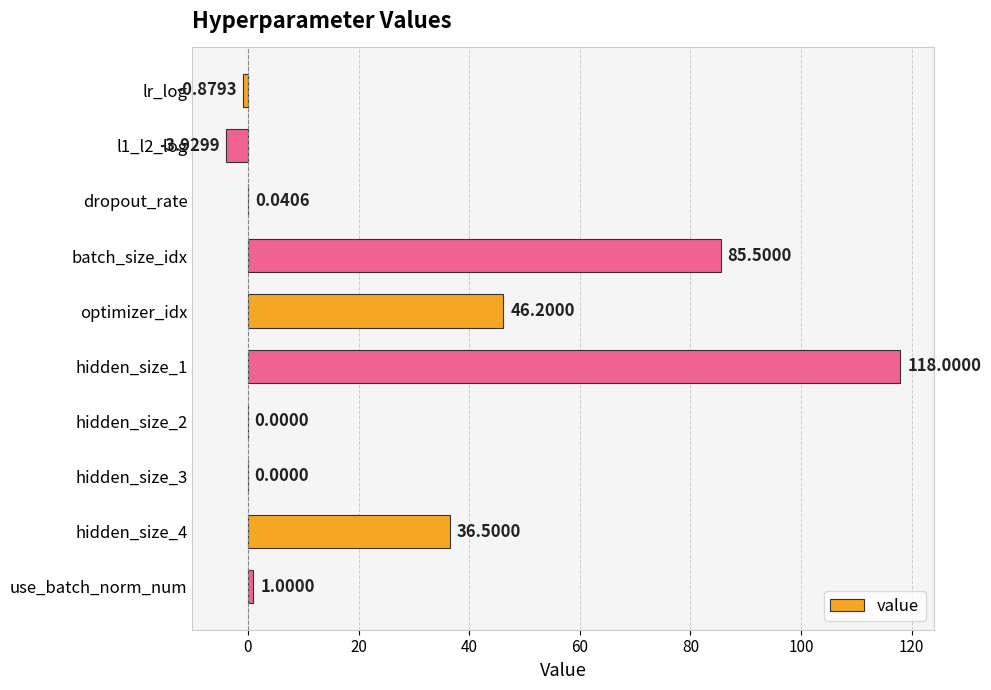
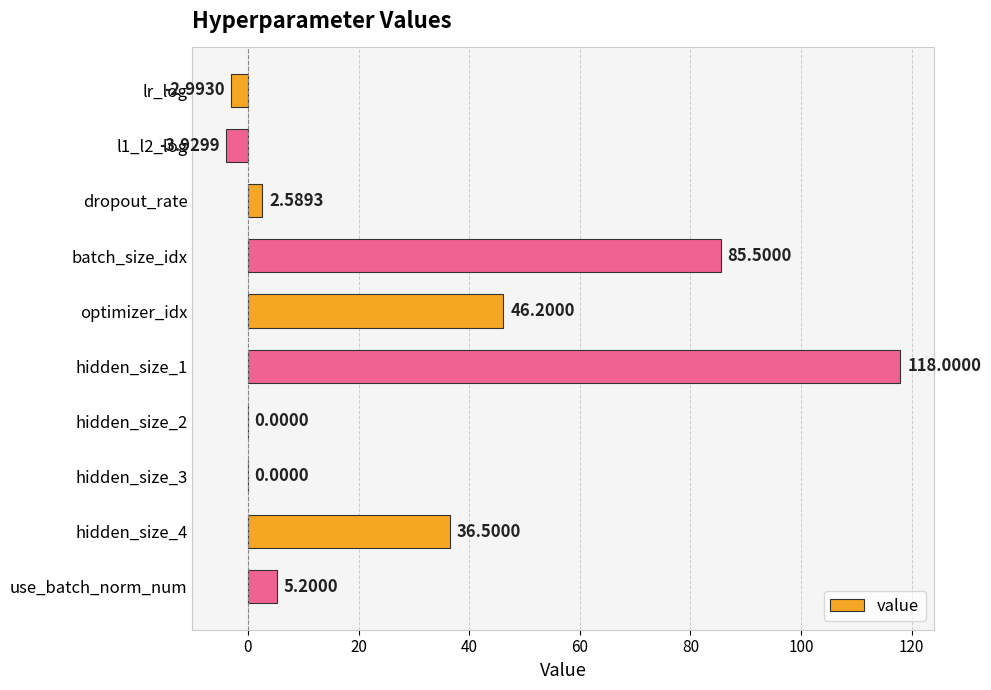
  {
-   "lr_log": -0.8793,
+   "lr_log": -2.9930,
    "l1_l2_log": -3.9299,
-   "dropout_rate": 0.0406,
+   "dropout_rate": 2.5893,
    "batch_size_idx": 85.5000,
    "optimizer_idx": 46.2000,
    "hidden_size_1": 118.0000,
    "hidden_size_2": 0.0000,
    "hidden_size_3": 0.0000,
    "hidden_size_4": 36.5000,
-   "use_batch_norm_num": 1.0000
+   "use_batch_norm_num": 5.2000
  }
